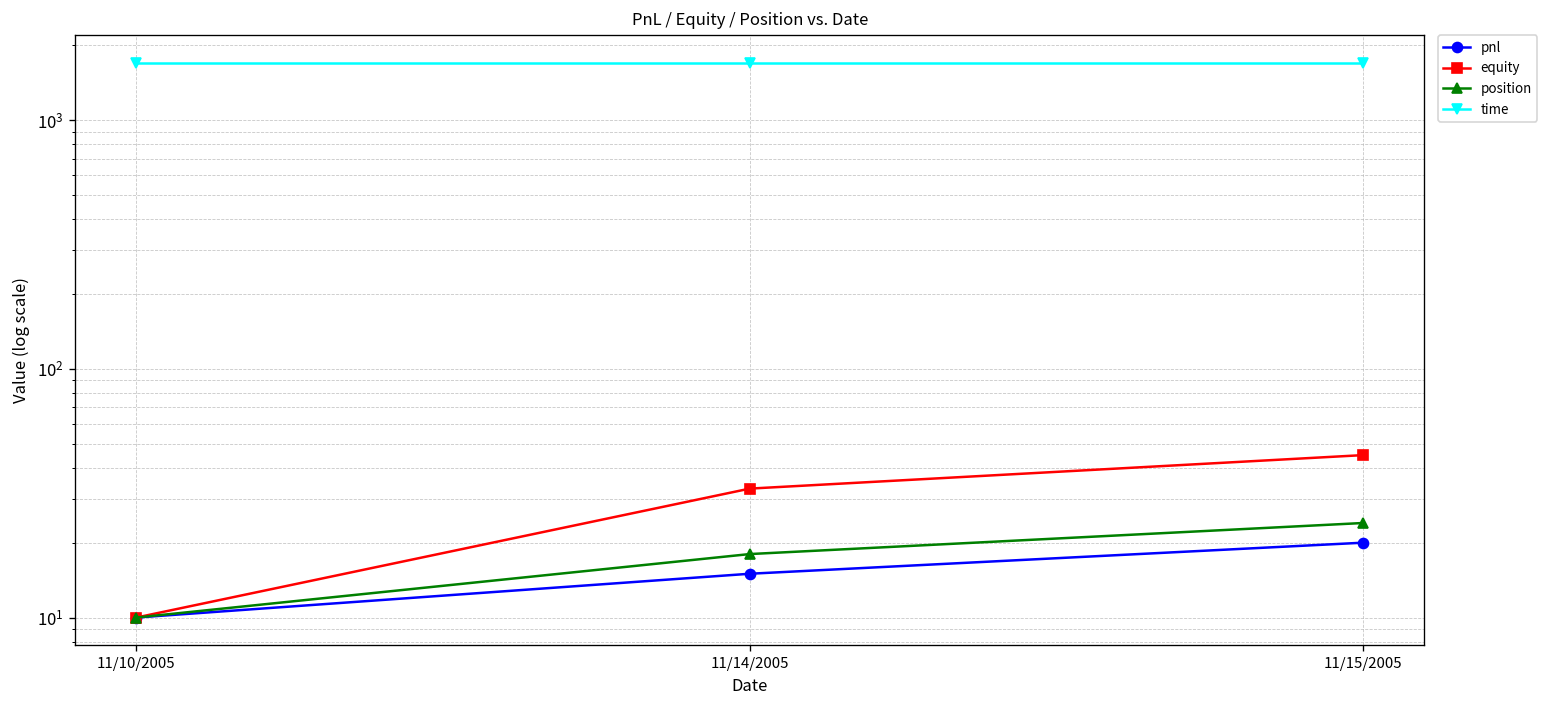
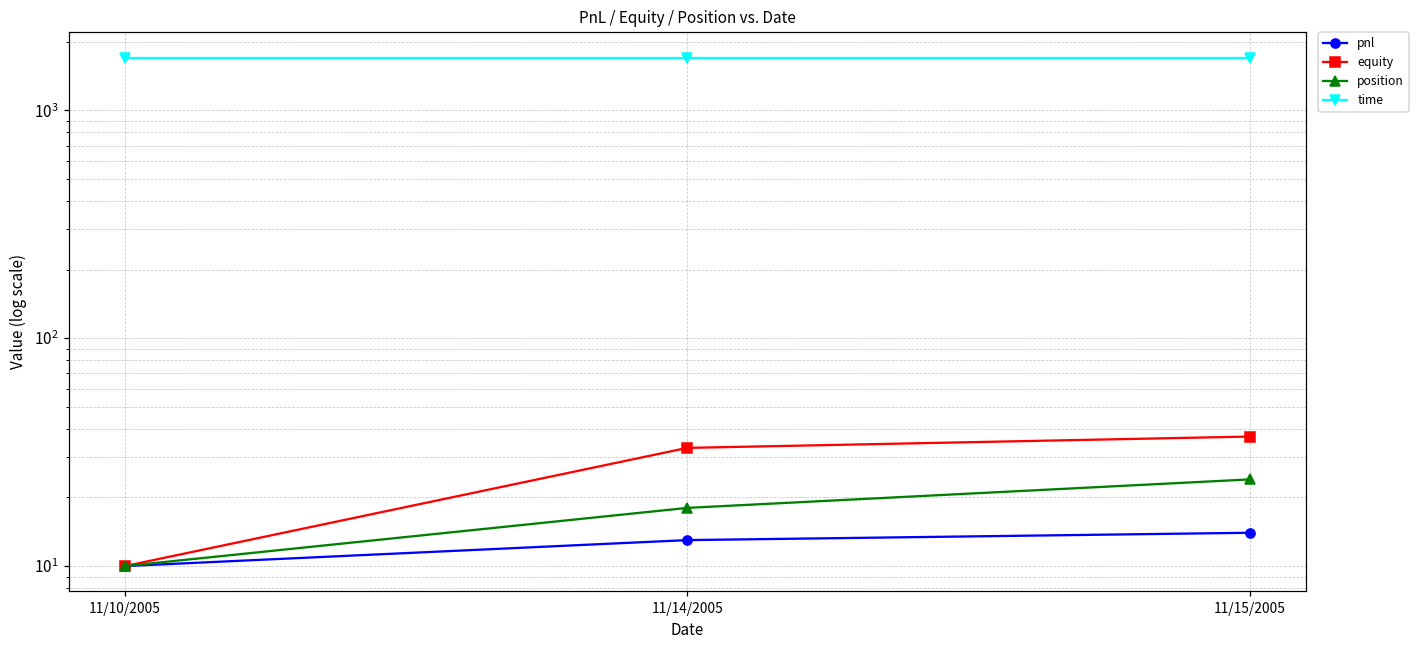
  {
    "pnl": {
-     "11/14/2005": 15,
-     "11/15/2005": 20
+     "11/14/2005": 13,
+     "11/15/2005": 14
    },
    "equity": {
      "11/14/2005": 33,
-     "11/15/2005": 45
+     "11/15/2005": 37
    },
    "position": {
      "11/14/2005": 18,
      "11/15/2005": 24
    },
    "time": {
      "11/10/2005": 1700,
      "11/14/2005": 1700,
      "11/15/2005": 1700
    }
  }
